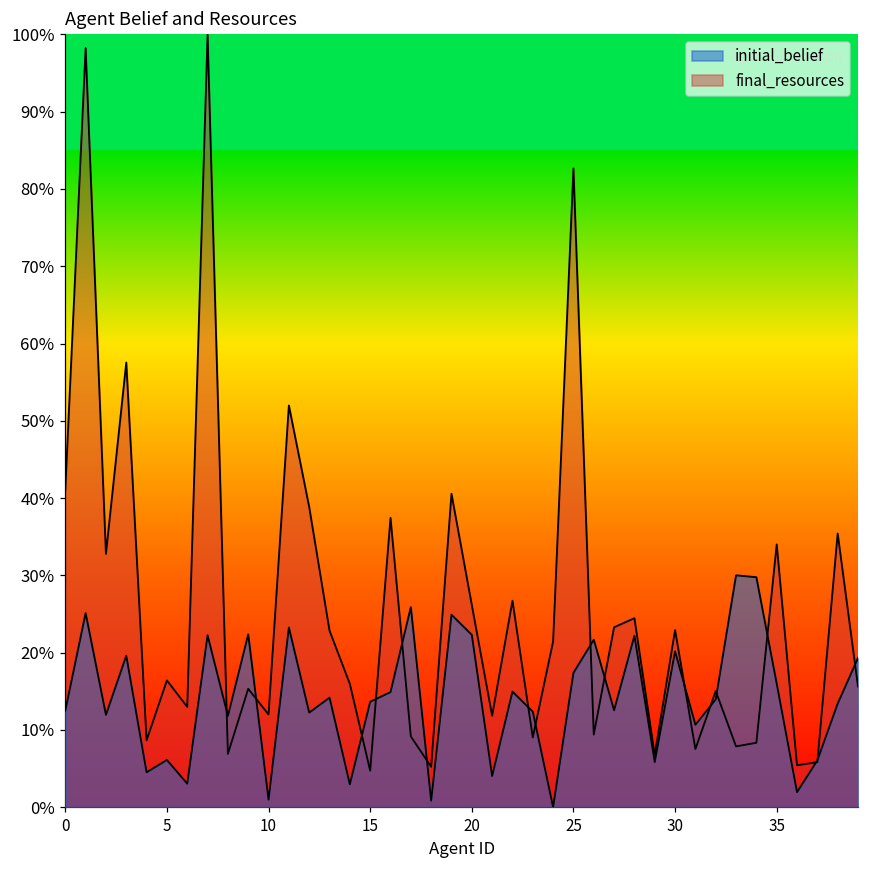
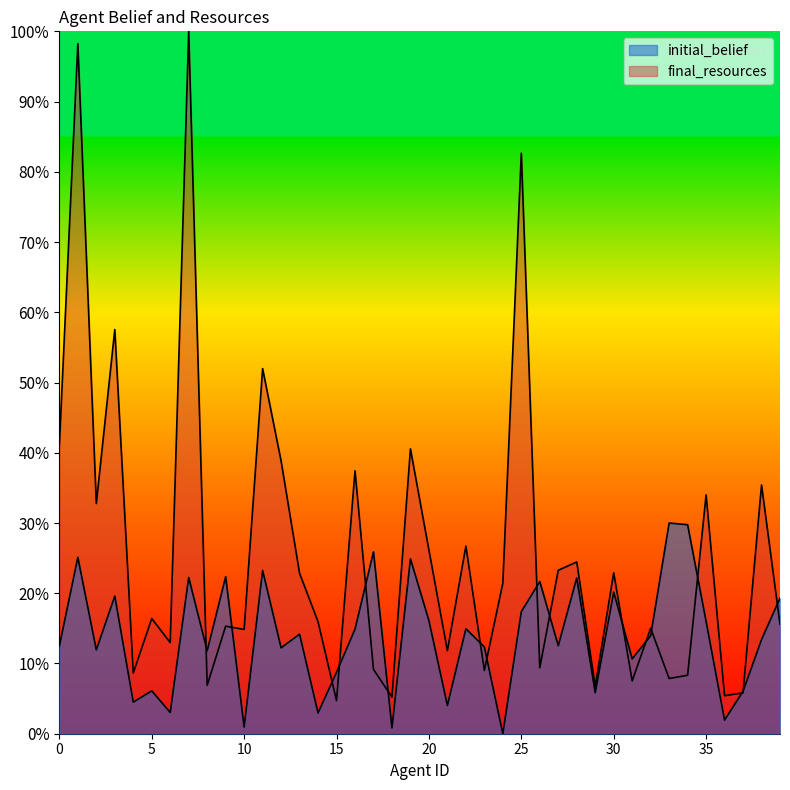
  {
    "initial_belief": {
      "0": "12%",
      "5": "6%",
      "10": "1%",
-     "15": "14%",
-     "20": "22%",
+     "15": "9%",
+     "20": "16%",
      "25": "17%",
      "30": "20%",
      "35": "16%"
    },
    "final_resources": {
      "0": "41%",
      "5": "16%",
-     "10": "12%",
+     "10": "15%",
      "15": "5%",
      "20": "26%",
      "25": "83%",
      "30": "23%",
      "35": "34%"
    }
  }
